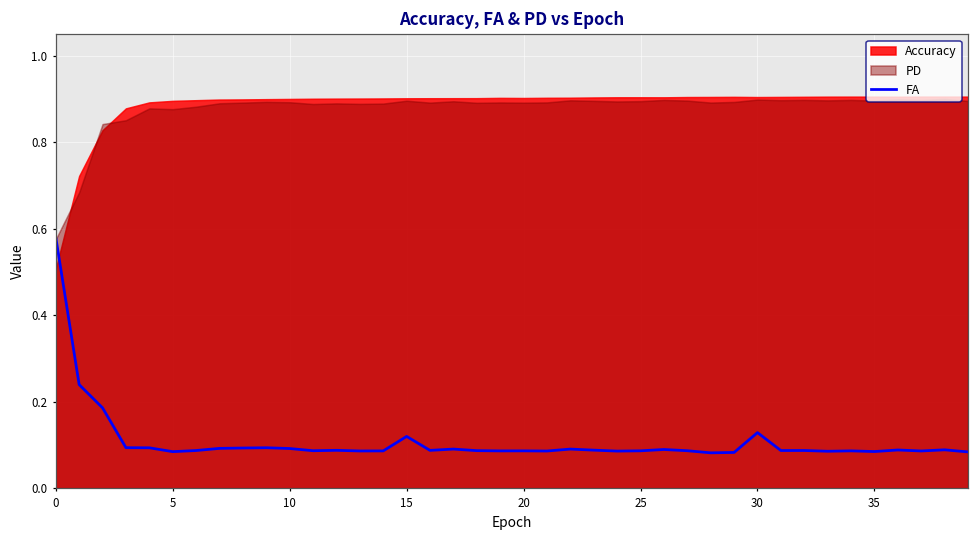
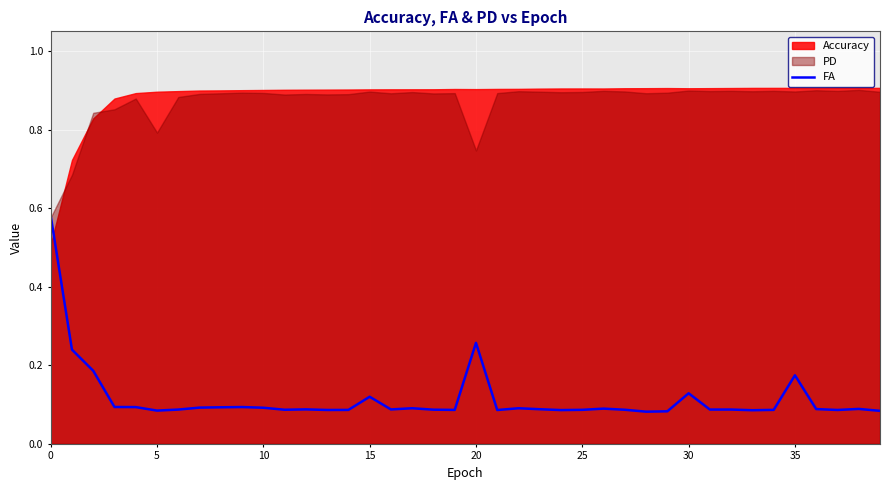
  {
    "Accuracy": {
      "0": 0.51,
      "5": 0.90,
      "10": 0.90,
      "20": 0.90,
      "25": 0.90,
      "35": 0.91
    },
    "FA": {
      "5": 0.08,
      "10": 0.09,
      "15": 0.12,
-     "20": 0.09,
+     "20": 0.26,
      "25": 0.09,
      "30": 0.13,
-     "35": 0.08
+     "35": 0.17
    },
    "PD": {
-     "5": 0.88,
+     "5": 0.79,
      "10": 0.89,
-     "20": 0.89,
+     "20": 0.75,
      "25": 0.90,
      "35": 0.90
    }
  }
